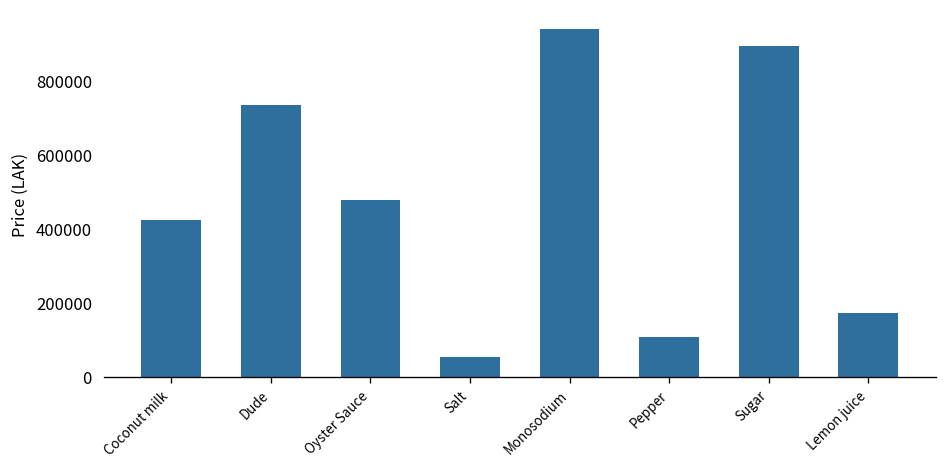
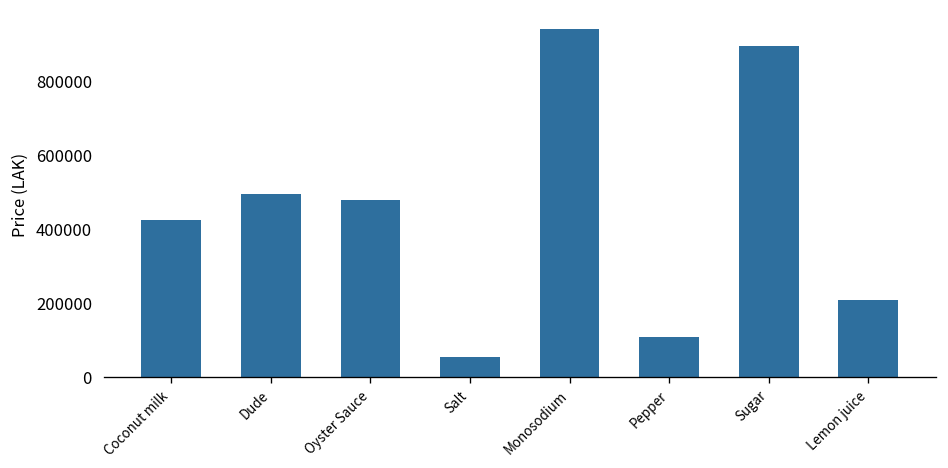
  {
    "Coconut milk": 430000,
-   "Dude": 740000,
+   "Dude": 500000,
    "Oyster Sauce": 480000,
    "Salt": 60000,
    "Monosodium": 940000,
    "Pepper": 110000,
    "Sugar": 890000,
-   "Lemon juice": 180000
+   "Lemon juice": 210000
  }
